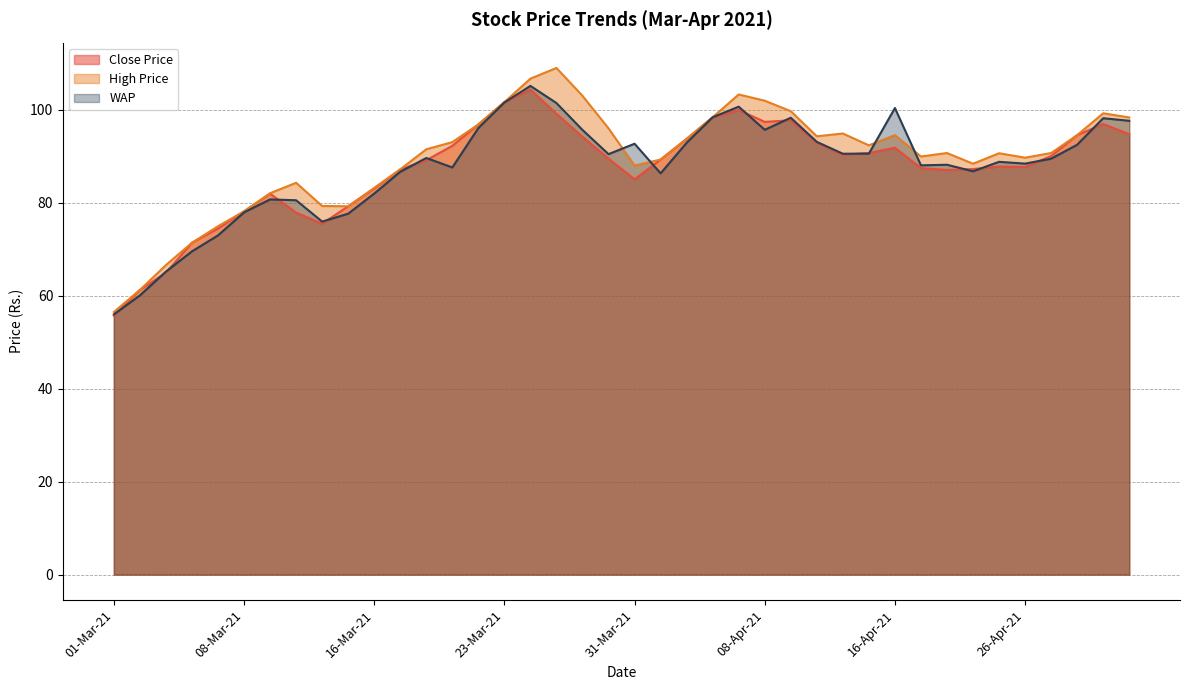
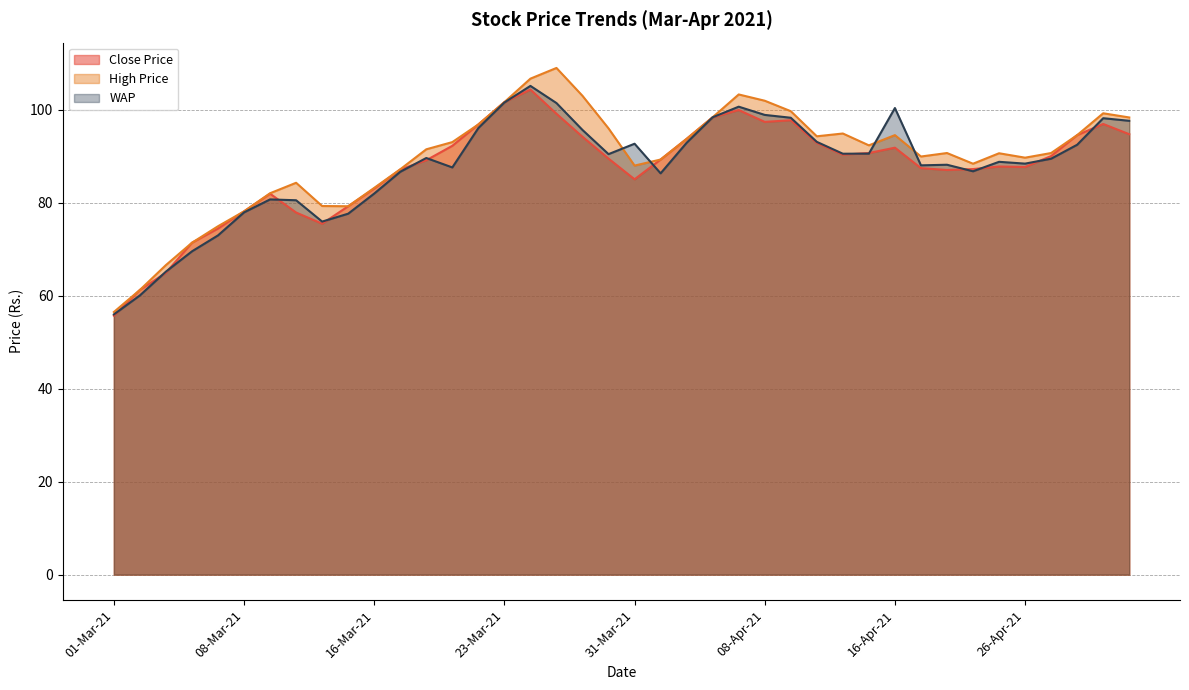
  {
    "WAP": {
      "16-Mar-21": 82,
      "31-Mar-21": 93,
-     "08-Apr-21": 96,
+     "08-Apr-21": 99,
      "16-Apr-21": 100,
      "26-Apr-21": 88
    }
  }
